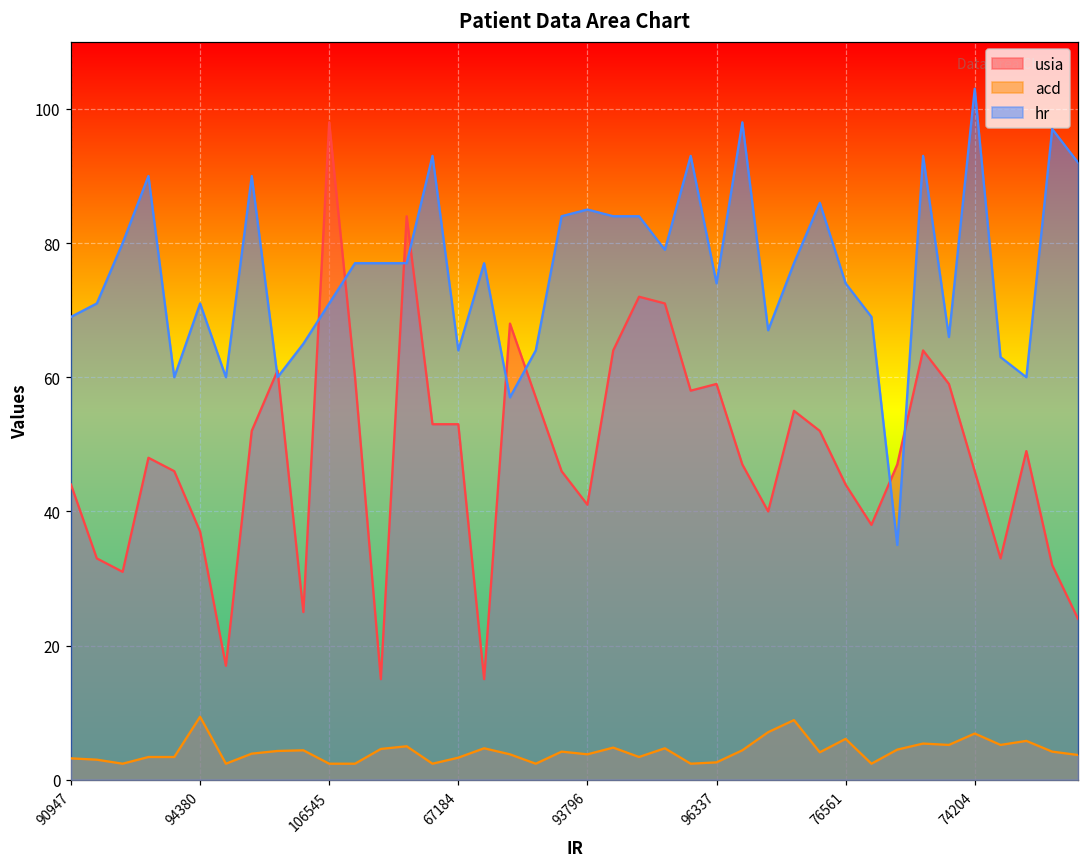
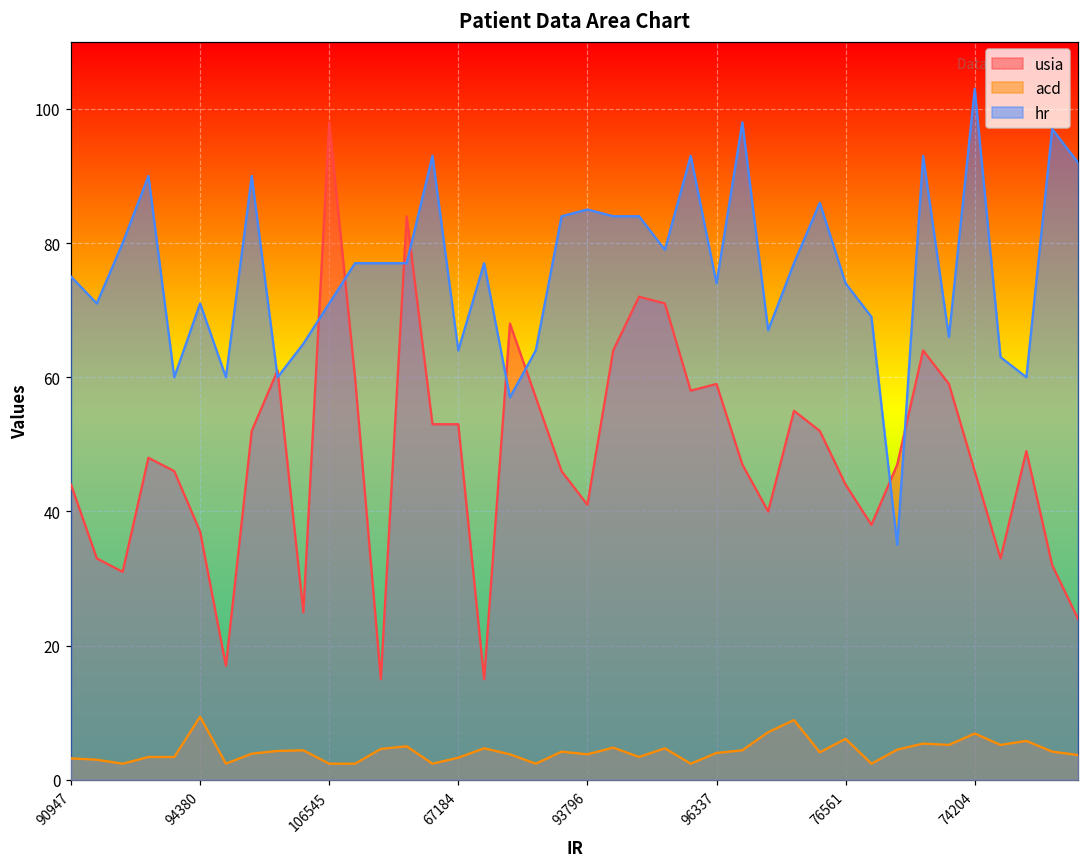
  {
    "usia": {
      "90947": 44,
      "94380": 37,
      "106545": 98,
      "67184": 53,
      "93796": 41,
      "96337": 59,
      "76561": 44,
      "74204": 46
    },
    "acd": {
      "90947": 3,
      "94380": 9,
      "106545": 2,
      "67184": 3,
      "93796": 4,
-     "96337": 3,
+     "96337": 4,
      "76561": 6,
      "74204": 7
    },
    "hr": {
-     "90947": 69,
+     "90947": 75,
      "94380": 71,
      "106545": 71,
      "67184": 64,
      "93796": 85,
      "96337": 74,
      "76561": 74,
      "74204": 103
    }
  }
